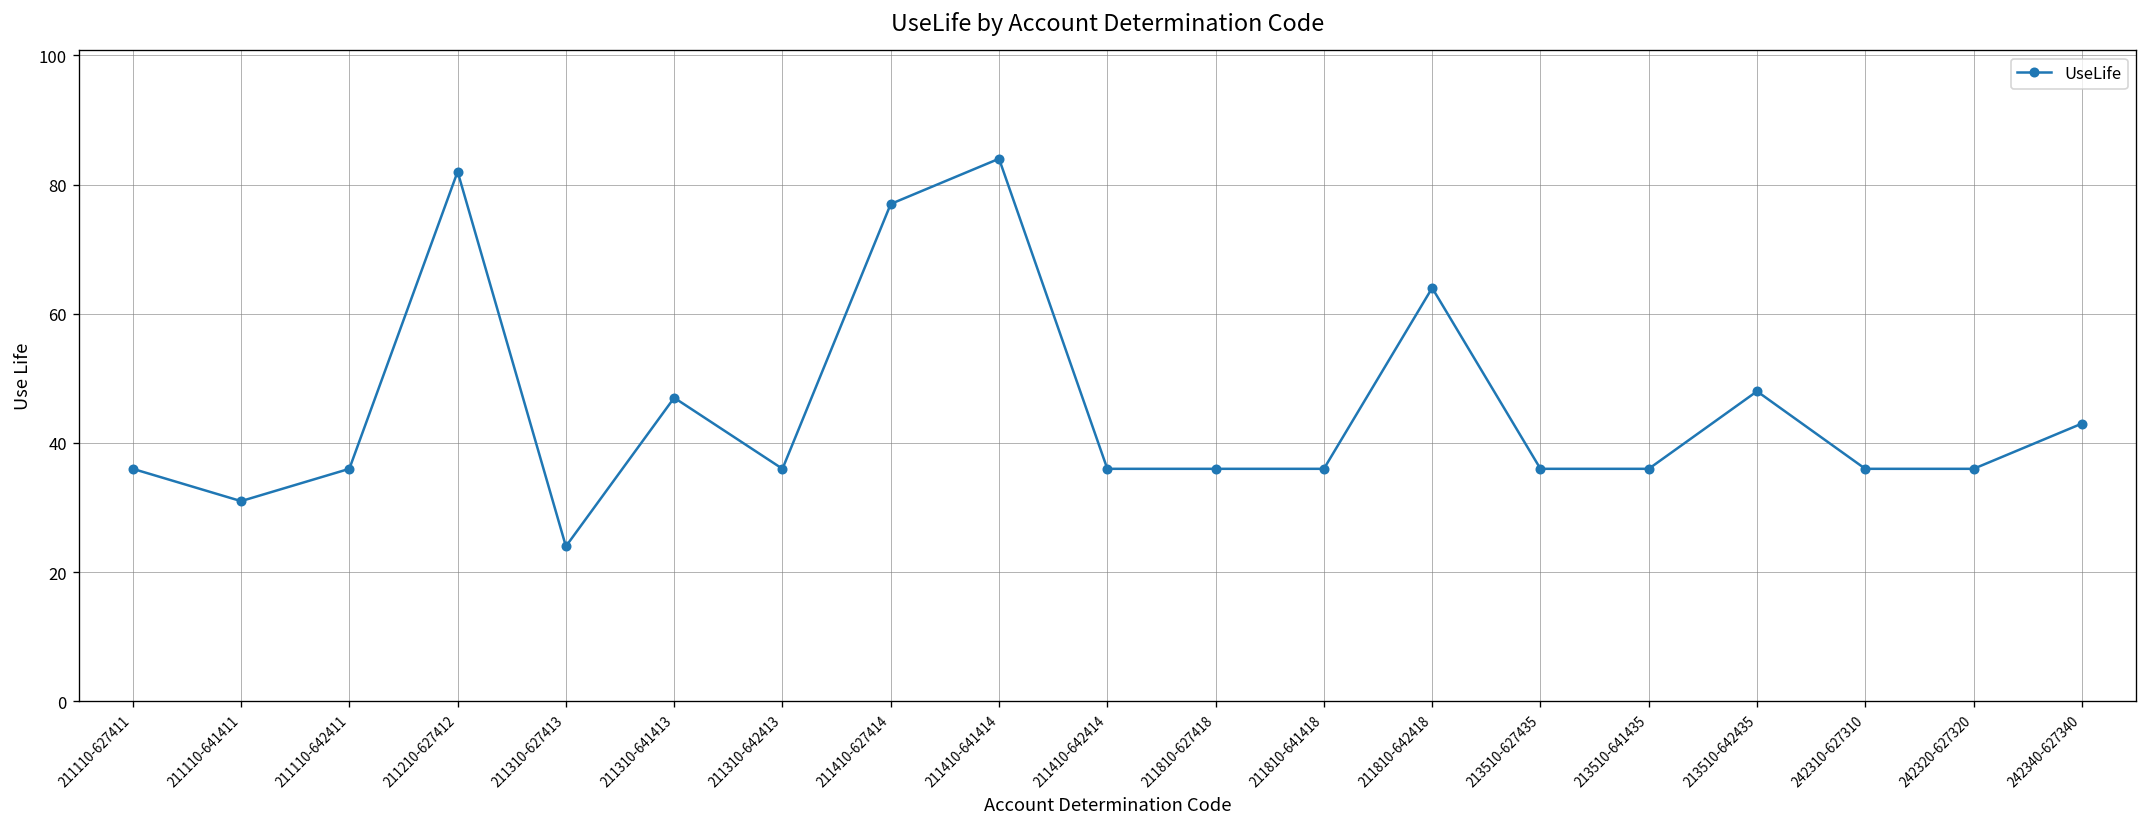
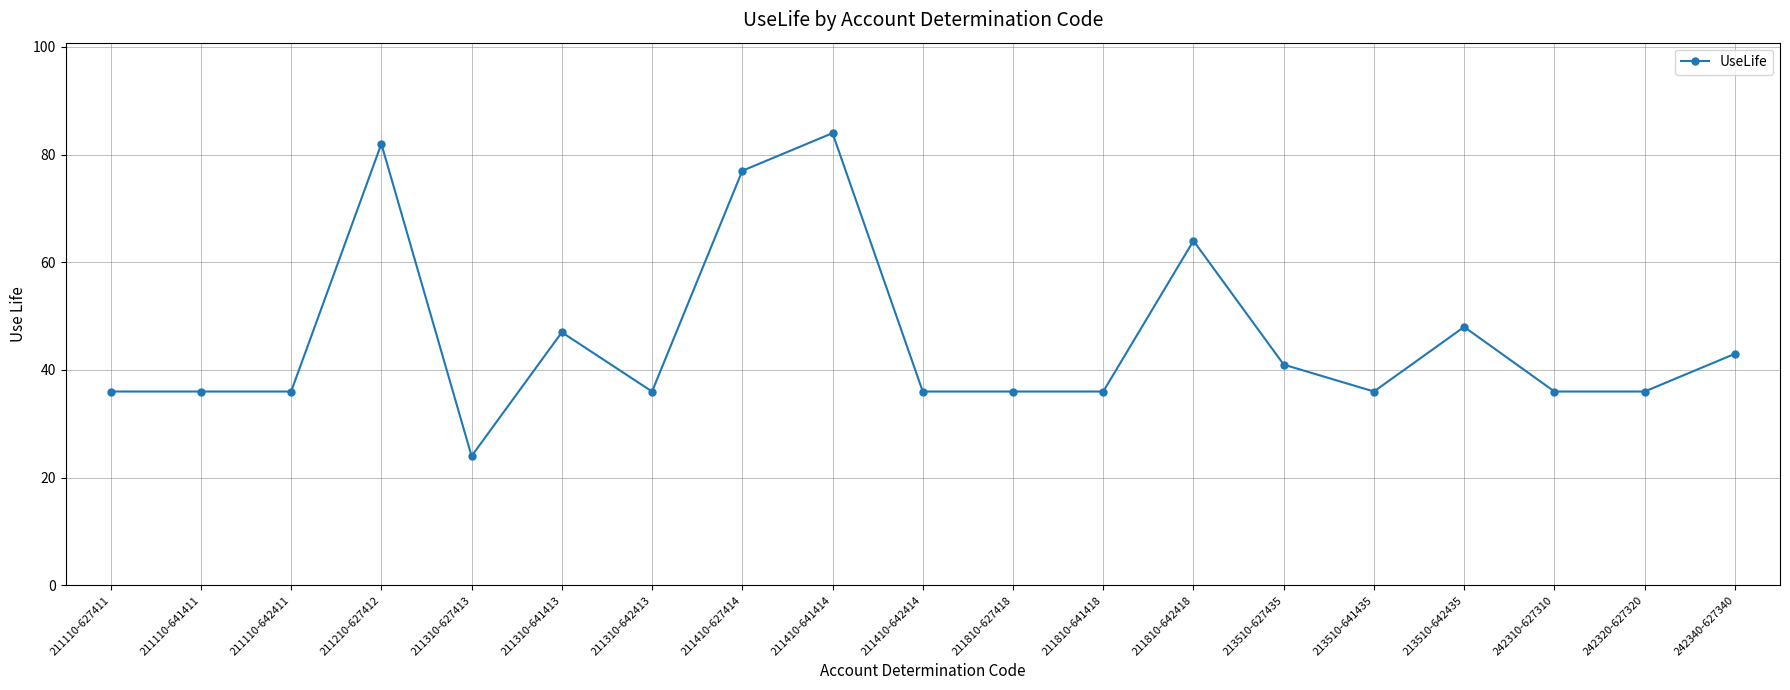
  {
    "211110-627411": 36,
-   "211110-641411": 31,
+   "211110-641411": 36,
    "211110-642411": 36,
    "211210-627412": 82,
    "211310-627413": 24,
    "211310-641413": 47,
    "211310-642413": 36,
    "211410-627414": 77,
    "211410-641414": 84,
    "211410-642414": 36,
    "211810-627418": 36,
    "211810-641418": 36,
    "211810-642418": 64,
-   "213510-627435": 36,
+   "213510-627435": 41,
    "213510-641435": 36,
    "213510-642435": 48,
    "242310-627310": 36,
    "242320-627320": 36,
    "242340-627340": 43
  }
